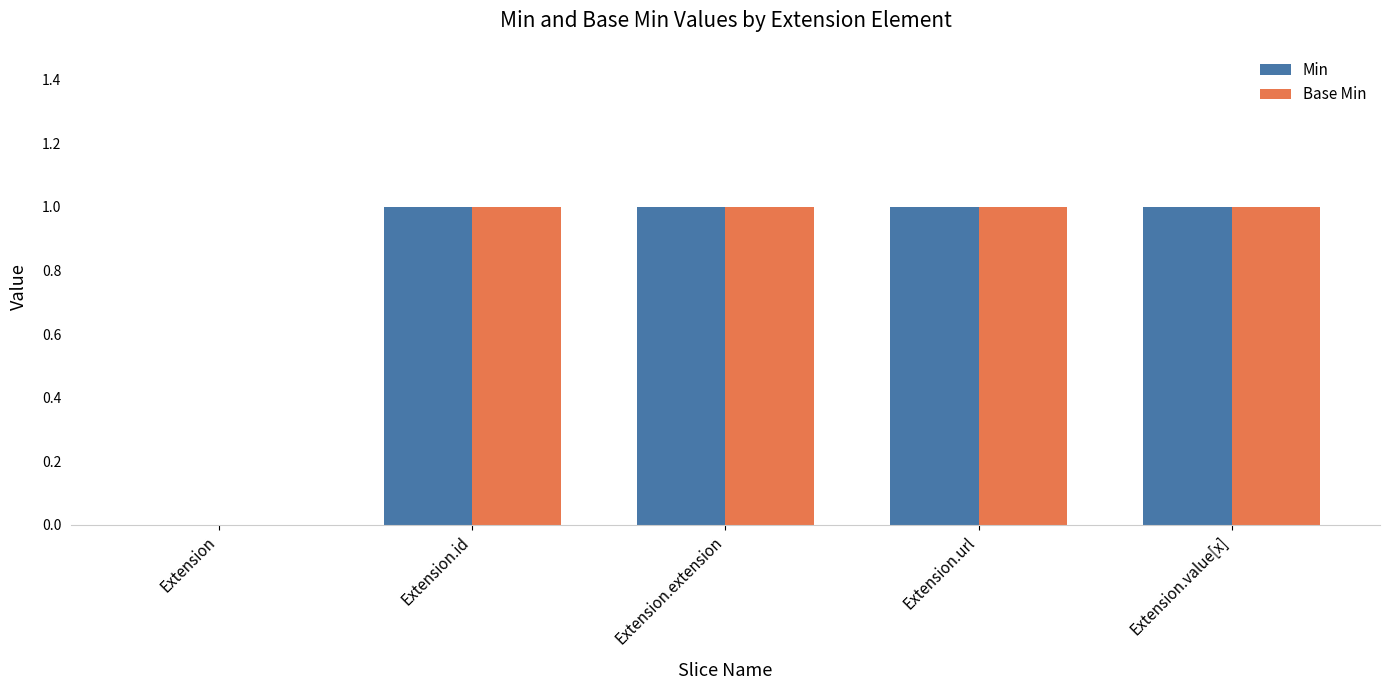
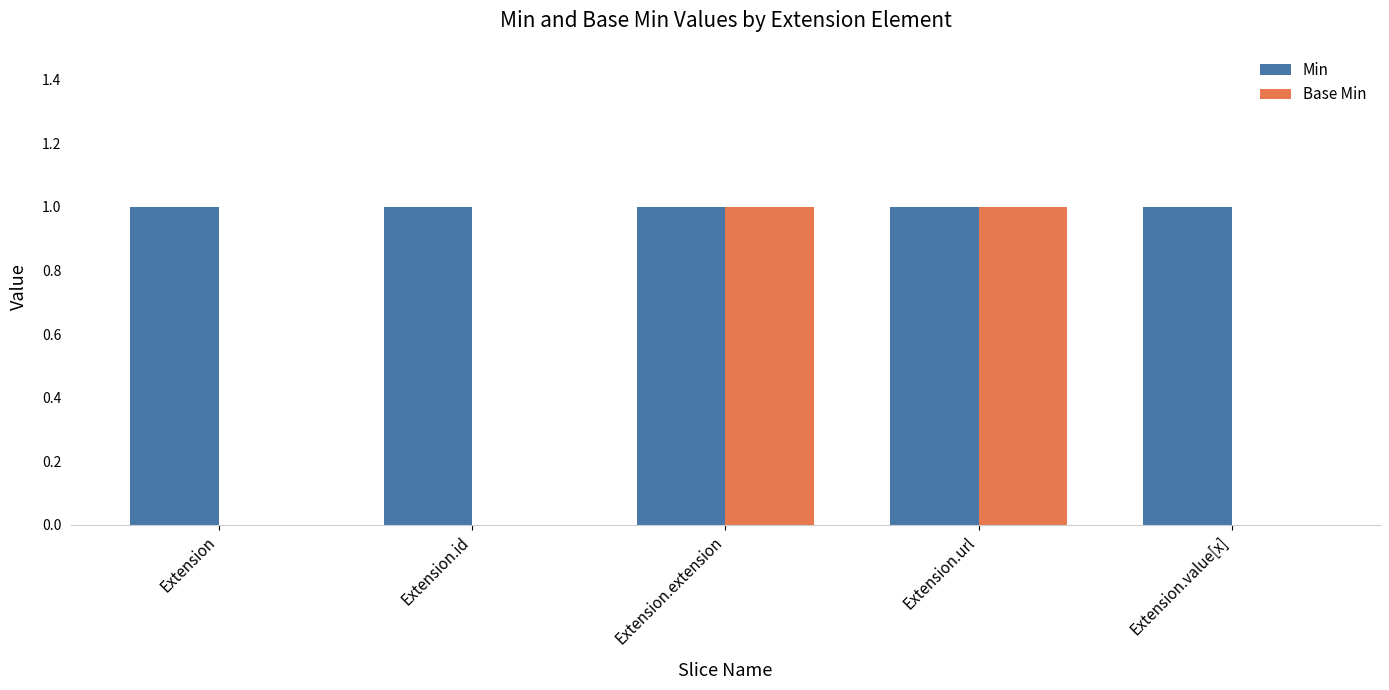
  {
    "Min": {
-     "Extension": 0,
+     "Extension": 1,
      "Extension.id": 1,
      "Extension.extension": 1,
      "Extension.url": 1,
      "Extension.value[x]": 1
    },
    "Base Min": {
      "Extension": 0,
-     "Extension.id": 1,
+     "Extension.id": 0,
      "Extension.extension": 1,
      "Extension.url": 1,
-     "Extension.value[x]": 1
+     "Extension.value[x]": 0
    }
  }
